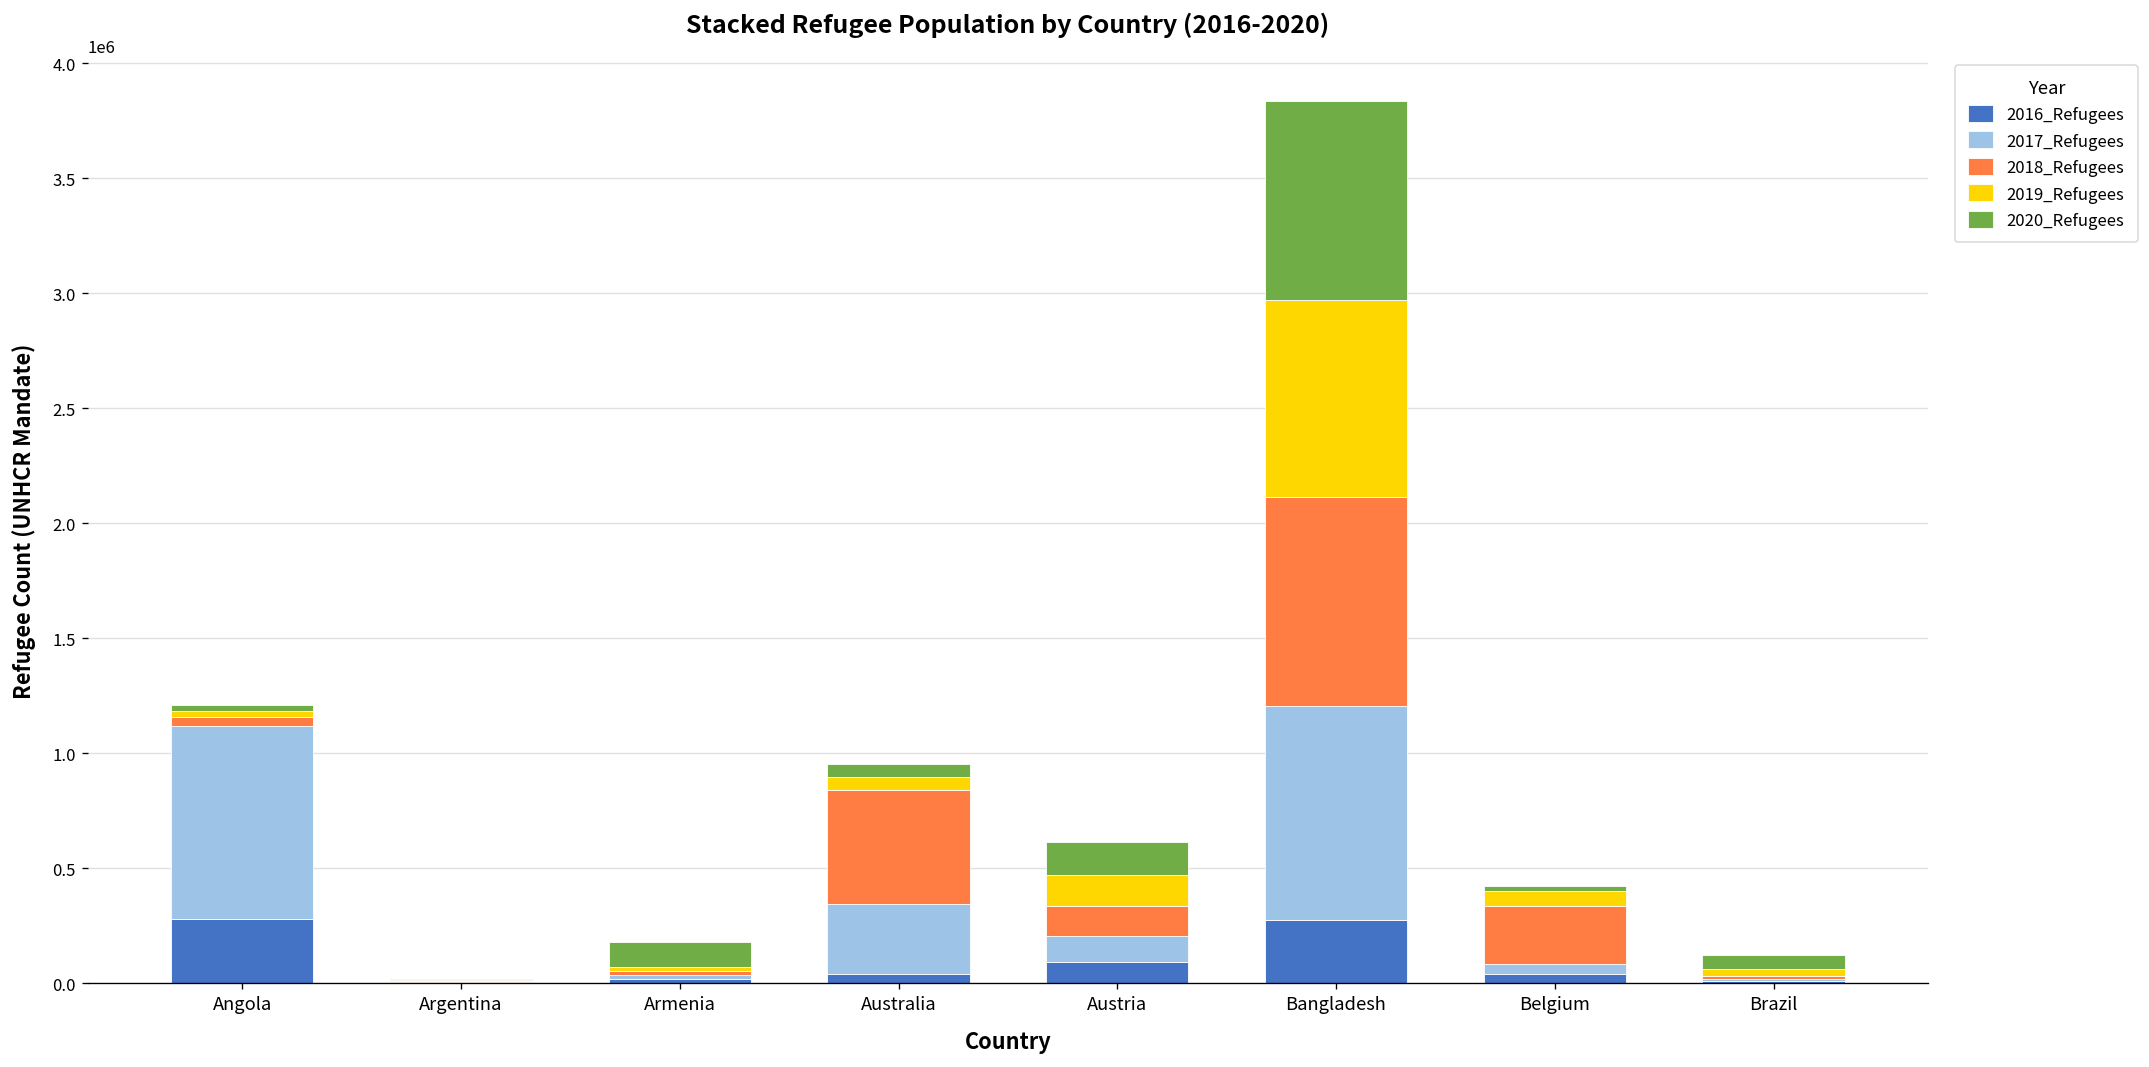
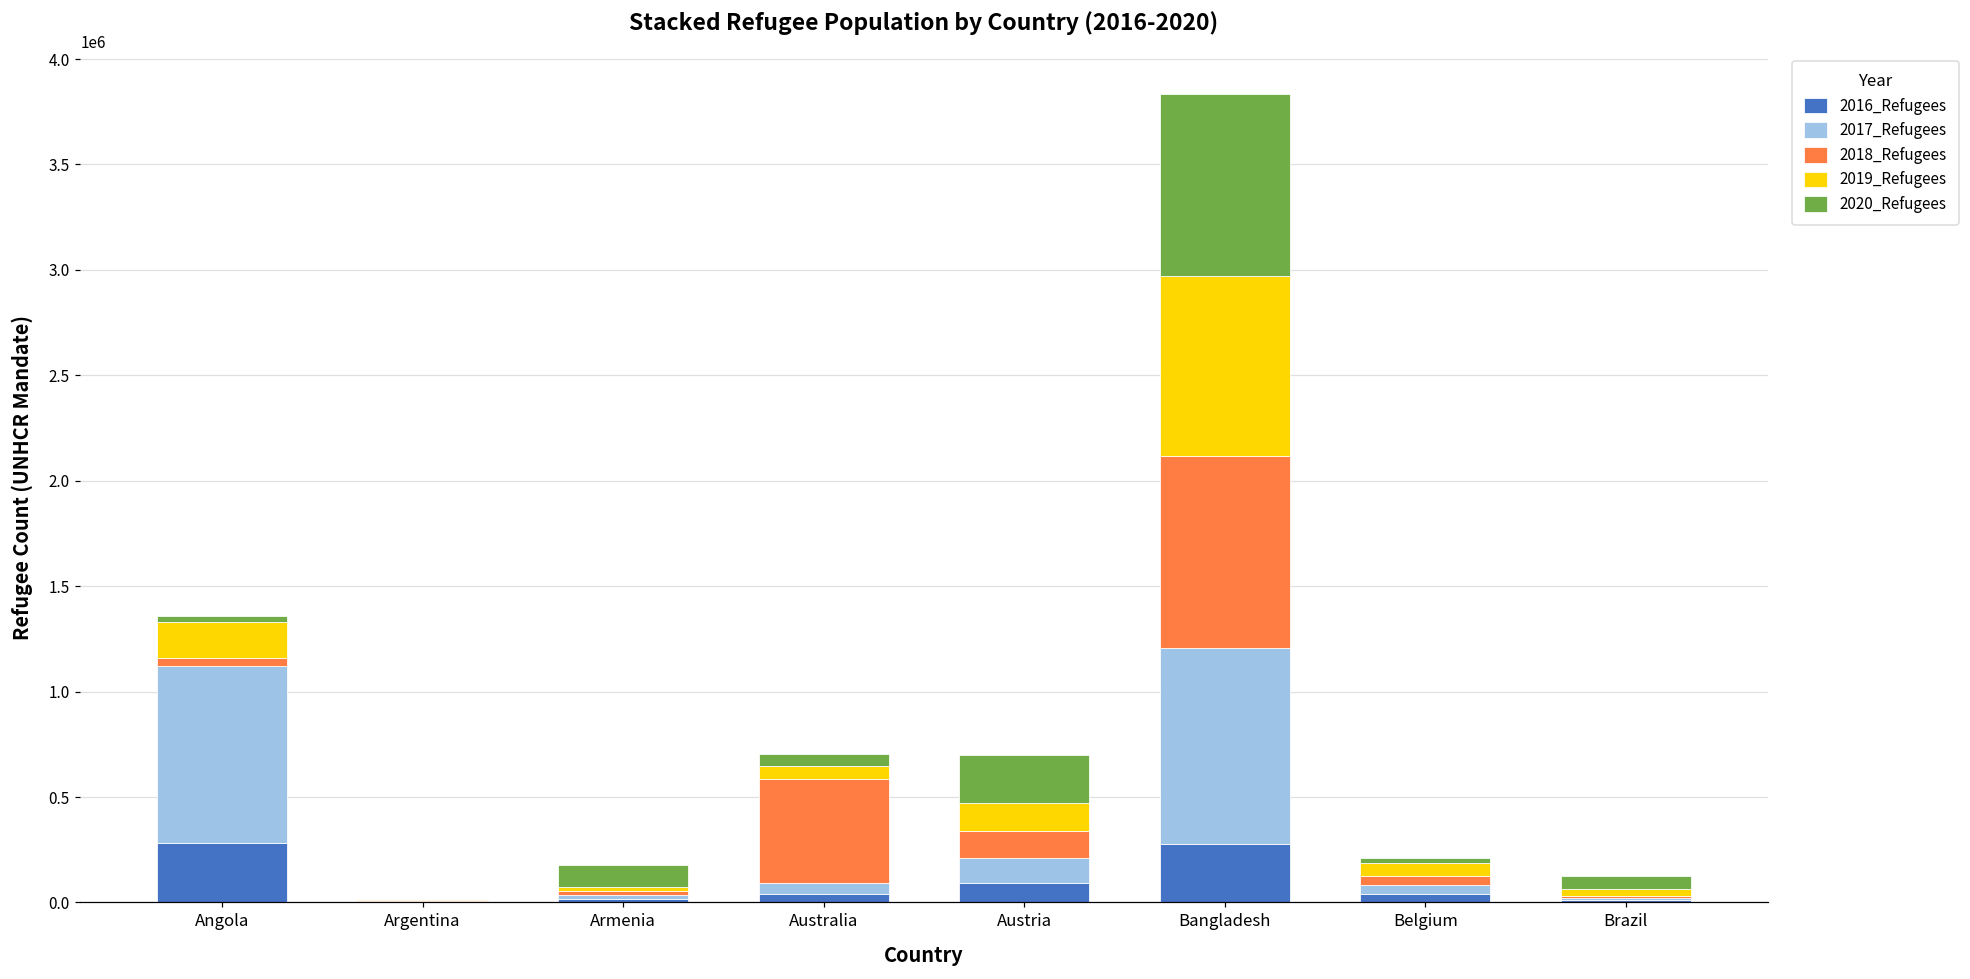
  {
    "2016_Refugees": {
      "Angola": 280000,
      "Armenia": 20000,
      "Australia": 40000,
      "Austria": 90000,
      "Bangladesh": 280000,
      "Belgium": 40000
    },
    "2017_Refugees": {
      "Angola": 840000,
      "Armenia": 20000,
-     "Australia": 300000,
+     "Australia": 50000,
      "Austria": 120000,
      "Bangladesh": 930000,
      "Belgium": 40000
    },
    "2018_Refugees": {
      "Angola": 40000,
      "Armenia": 20000,
      "Australia": 500000,
      "Austria": 130000,
      "Bangladesh": 910000,
-     "Belgium": 250000
+     "Belgium": 40000
    },
    "2019_Refugees": {
-     "Angola": 30000,
+     "Angola": 170000,
      "Armenia": 20000,
      "Australia": 60000,
      "Austria": 140000,
      "Bangladesh": 850000,
      "Belgium": 60000,
      "Brazil": 30000
    },
    "2020_Refugees": {
      "Angola": 30000,
      "Armenia": 110000,
      "Australia": 60000,
-     "Austria": 140000,
+     "Austria": 230000,
      "Bangladesh": 870000,
      "Belgium": 20000,
      "Brazil": 60000
    }
  }
